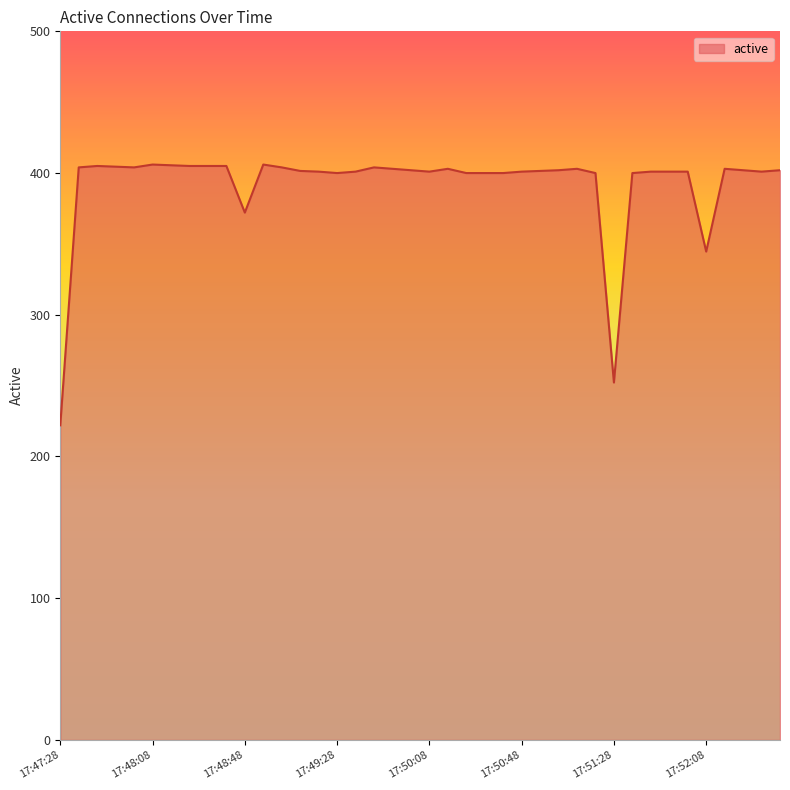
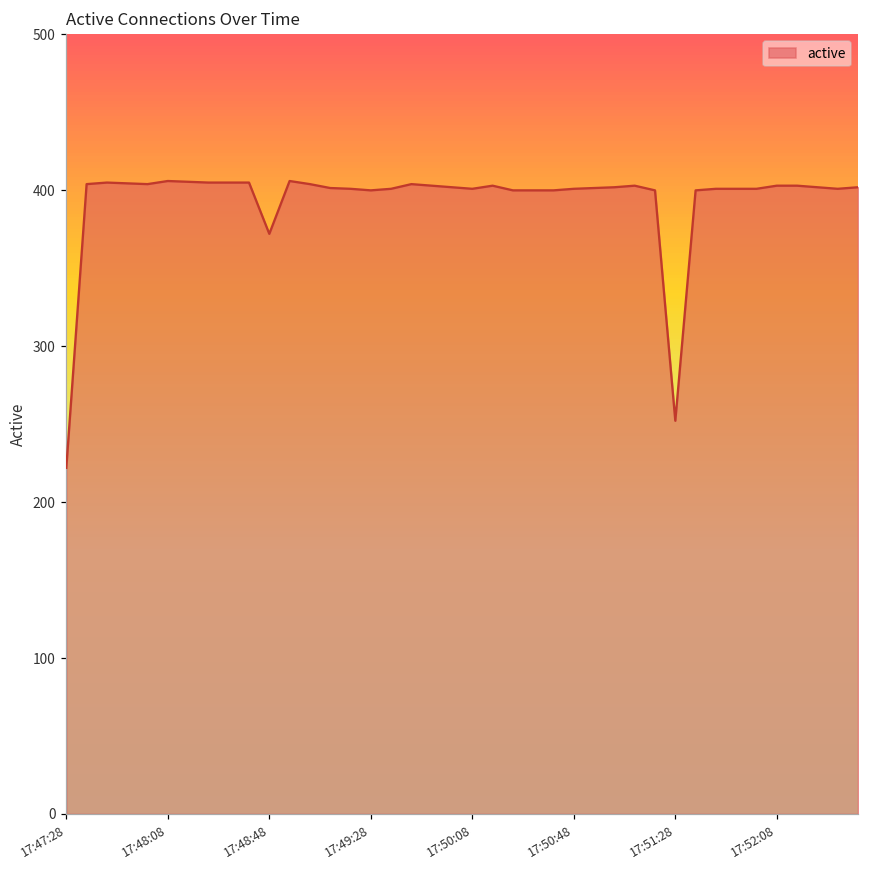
  {
    "17:47:28": 222,
    "17:48:08": 406,
    "17:48:48": 372,
    "17:49:28": 400,
    "17:50:08": 401,
    "17:50:48": 401,
    "17:51:28": 252,
-   "17:52:08": 345
+   "17:52:08": 403
  }
